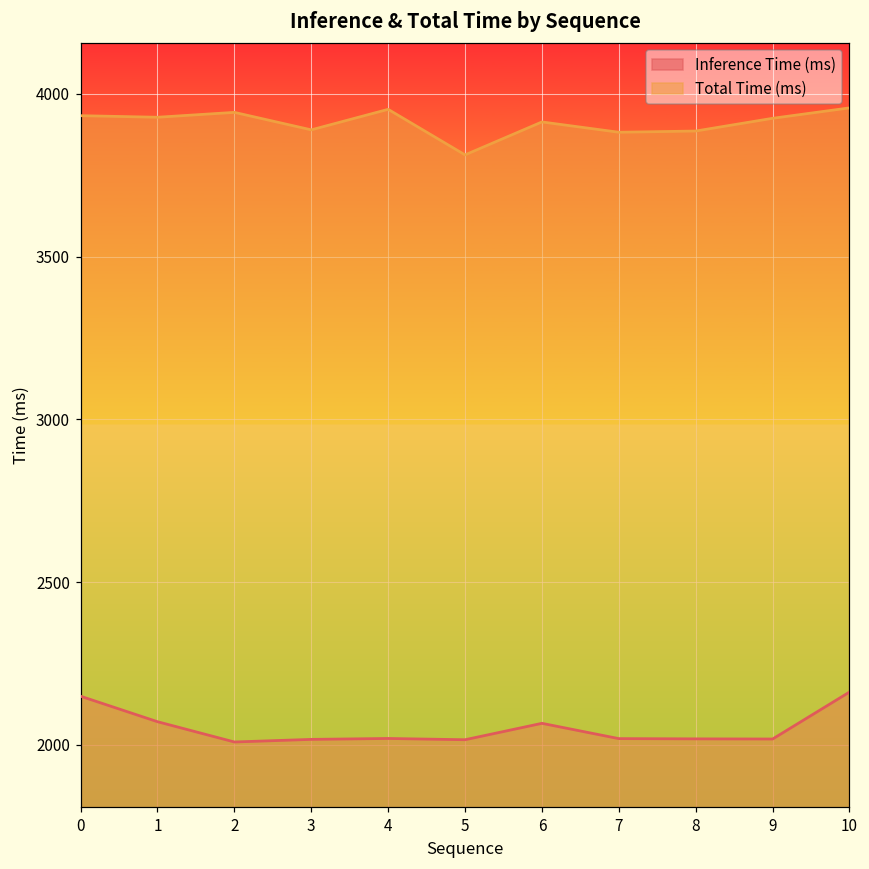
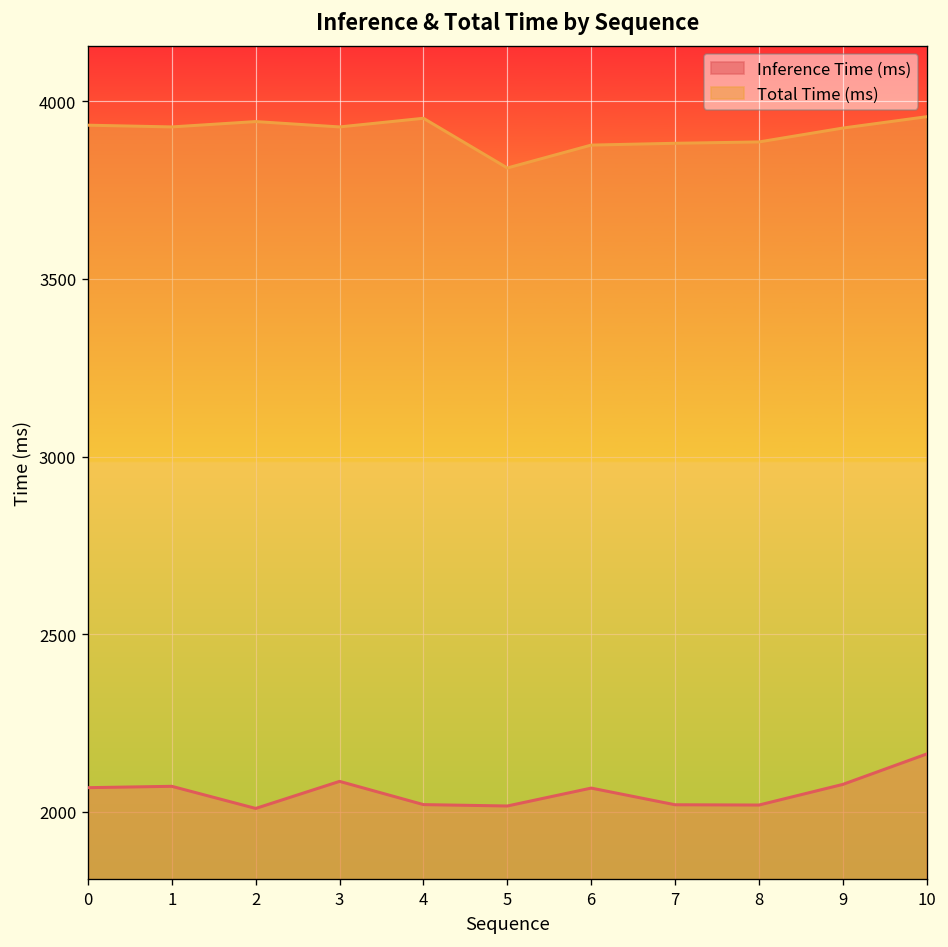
  {
    "Inference Time (ms)": {
-     "0": 2150,
+     "0": 2070,
      "1": 2070,
      "2": 2010,
-     "3": 2020,
+     "3": 2090,
      "4": 2020,
      "5": 2020,
      "6": 2070,
      "7": 2020,
      "8": 2020,
-     "9": 2020,
+     "9": 2080,
      "10": 2160
    },
    "Total Time (ms)": {
      "0": 3930,
      "1": 3930,
      "2": 3940,
-     "3": 3890,
+     "3": 3930,
      "4": 3950,
      "5": 3810,
-     "6": 3910,
+     "6": 3880,
      "7": 3880,
      "8": 3890,
      "9": 3920,
      "10": 3960
    }
  }
